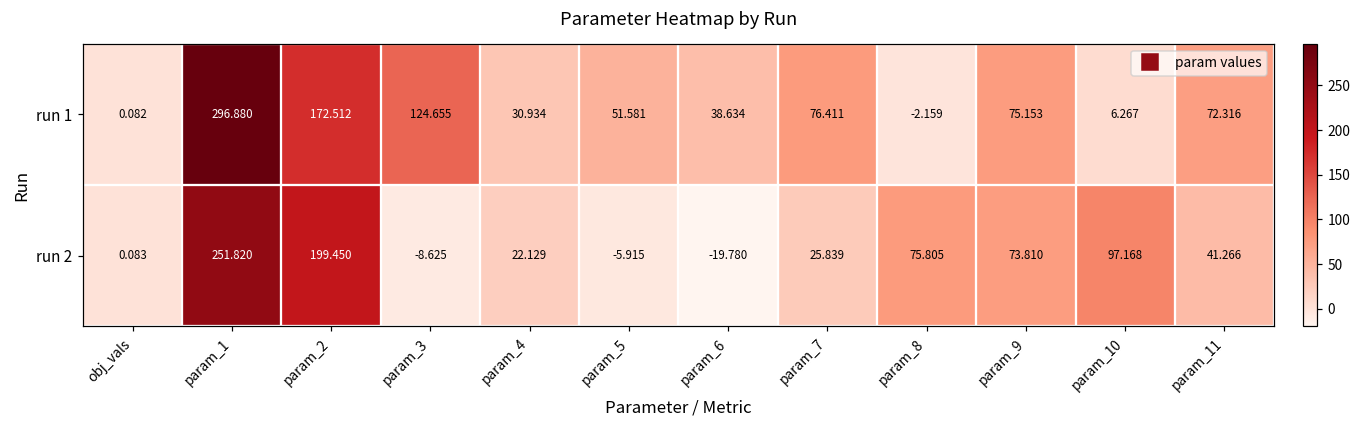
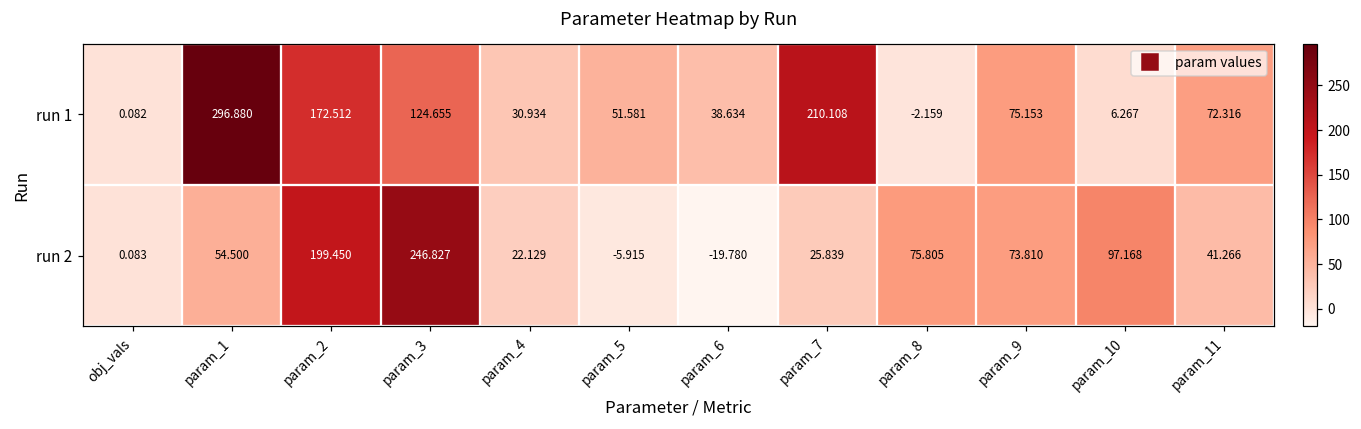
  {
    "run 1": {
      "obj_vals": 0.082,
      "param_1": 296.880,
      "param_2": 172.512,
      "param_3": 124.655,
      "param_4": 30.934,
      "param_5": 51.581,
      "param_6": 38.634,
-     "param_7": 76.411,
+     "param_7": 210.108,
      "param_8": -2.159,
      "param_9": 75.153,
      "param_10": 6.267,
      "param_11": 72.316
    },
    "run 2": {
      "obj_vals": 0.083,
-     "param_1": 251.820,
+     "param_1": 54.500,
      "param_2": 199.450,
-     "param_3": -8.625,
+     "param_3": 246.827,
      "param_4": 22.129,
      "param_5": -5.915,
      "param_6": -19.780,
      "param_7": 25.839,
      "param_8": 75.805,
      "param_9": 73.810,
      "param_10": 97.168,
      "param_11": 41.266
    }
  }
